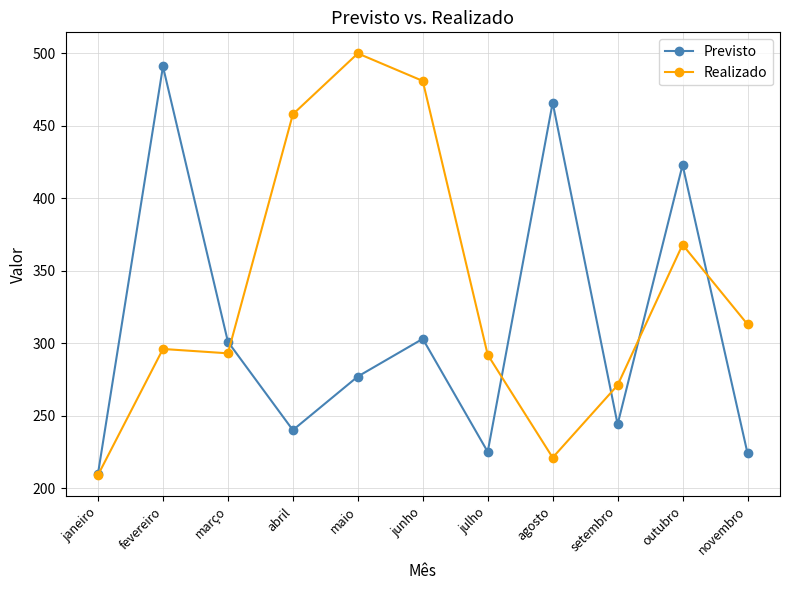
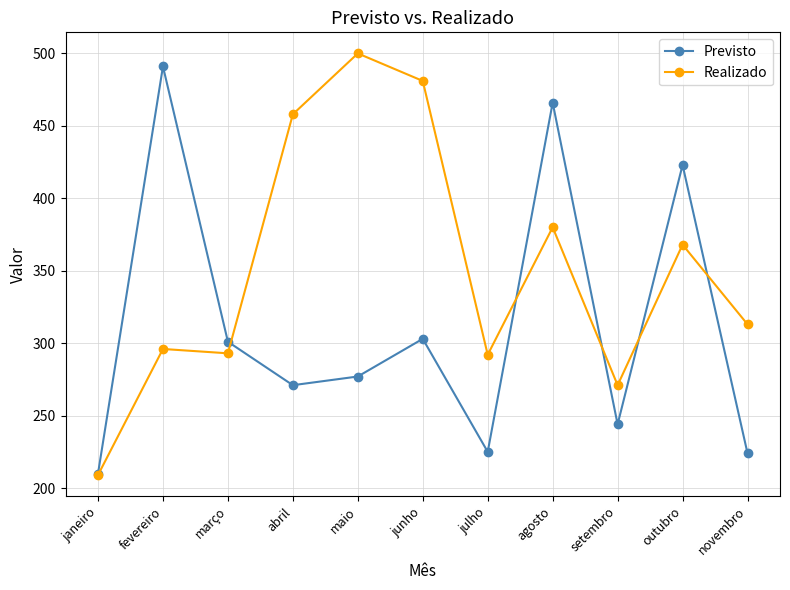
  {
    "Previsto": {
      "fevereiro": 491,
      "março": 301,
-     "abril": 240,
+     "abril": 271,
      "maio": 277,
      "junho": 303,
      "julho": 225,
      "agosto": 466,
      "setembro": 244,
      "outubro": 423,
      "novembro": 224
    },
    "Realizado": {
      "fevereiro": 296,
      "março": 293,
      "abril": 458,
      "maio": 500,
      "junho": 481,
      "julho": 292,
-     "agosto": 221,
+     "agosto": 380,
      "setembro": 271,
      "outubro": 368,
      "novembro": 313
    }
  }
